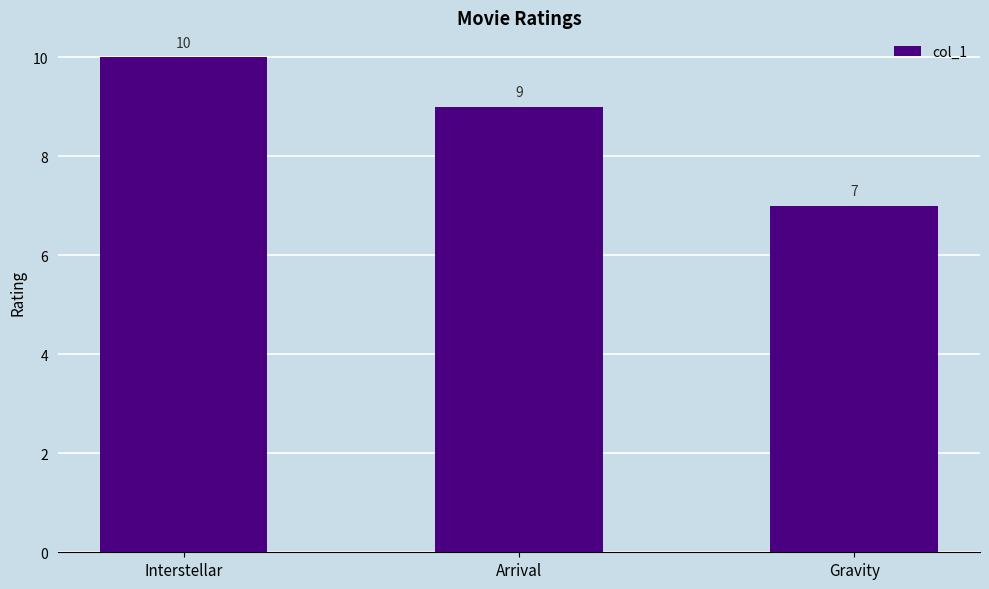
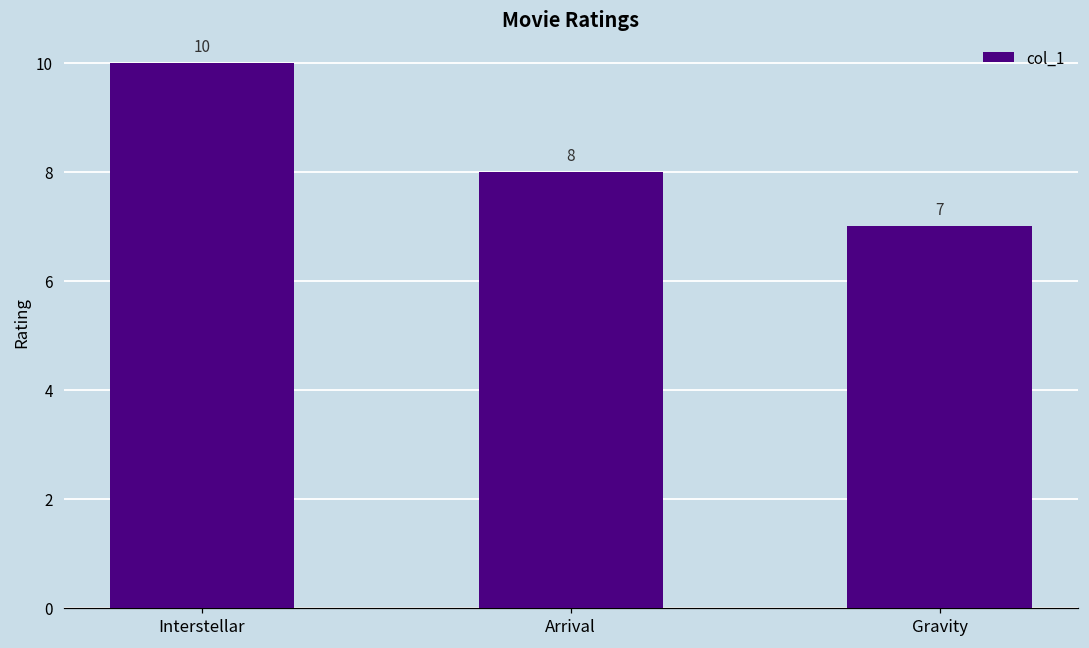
  {
    "Interstellar": 10,
-   "Arrival": 9,
+   "Arrival": 8,
    "Gravity": 7
  }
